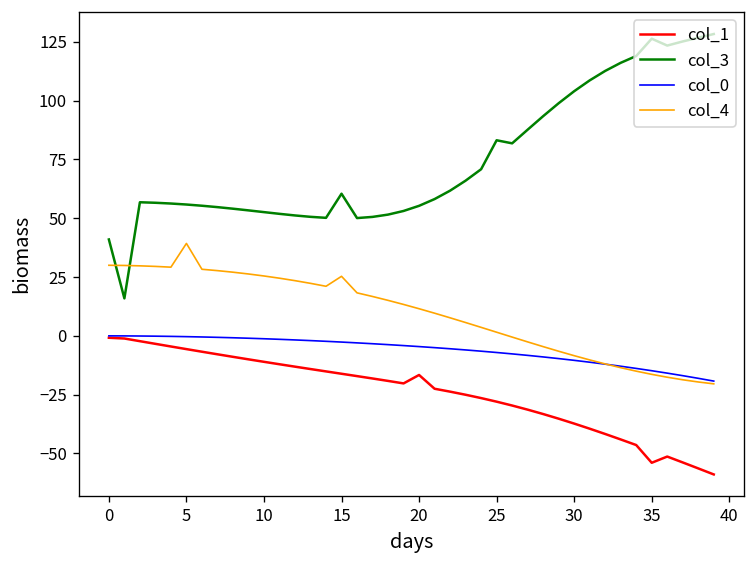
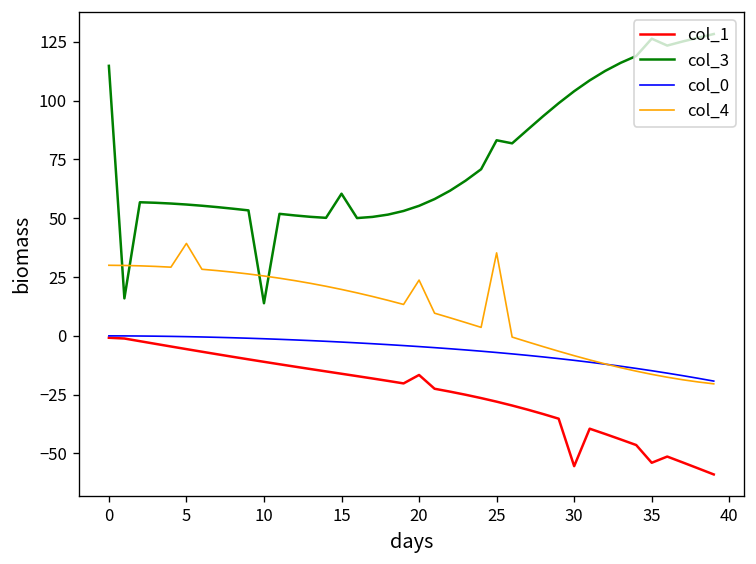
  {
    "col_1": {
      "5": -6,
      "10": -11,
      "15": -16,
      "20": -17,
      "25": -28,
-     "30": -37,
+     "30": -55,
      "35": -54
    },
    "col_3": {
-     "0": 41,
+     "0": 115,
      "5": 56,
-     "10": 53,
+     "10": 14,
      "15": 60,
      "20": 55,
      "25": 83,
      "30": 104
    },
    "col_0": {
      "5": 0,
      "10": -1,
      "15": -3,
      "20": -5,
      "25": -7,
      "30": -10,
      "35": -15
    },
    "col_4": {
      "0": 30,
      "5": 39,
      "10": 25,
-     "15": 25,
-     "20": 12,
-     "25": 2,
+     "15": 20,
+     "20": 24,
+     "25": 35,
      "30": -8,
      "35": -16
    }
  }
